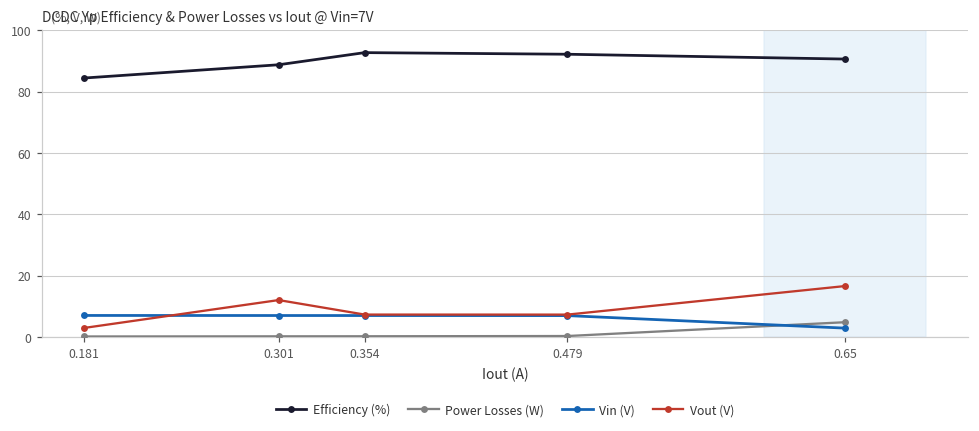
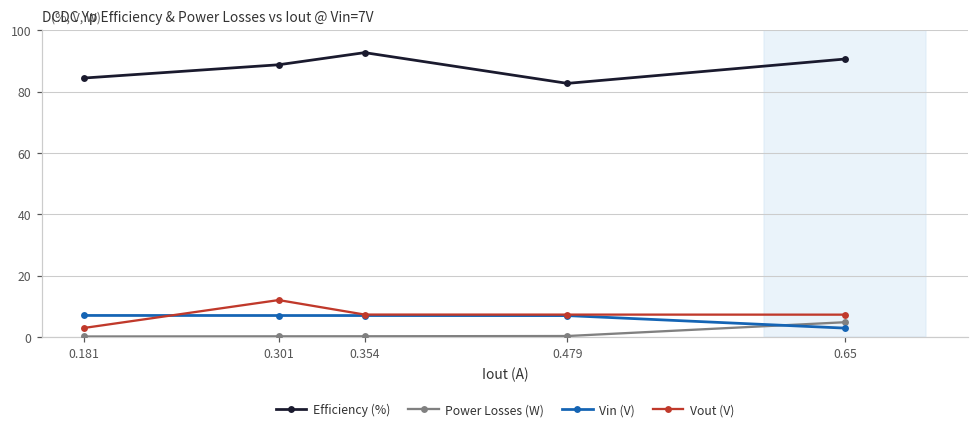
  {
    "Efficiency (%)": {
      "0.181": 84,
      "0.301": 89,
      "0.354": 93,
-     "0.479": 92,
+     "0.479": 83,
      "0.65": 91
    },
    "Power Losses (W)": {
      "0.181": 0,
      "0.301": 0,
      "0.354": 0,
      "0.479": 0,
      "0.65": 5
    },
    "Vin (V)": {
      "0.181": 7,
      "0.301": 7,
      "0.65": 3
    },
    "Vout (V)": {
      "0.181": 3,
      "0.301": 12,
-     "0.65": 17
+     "0.65": 7
    }
  }
